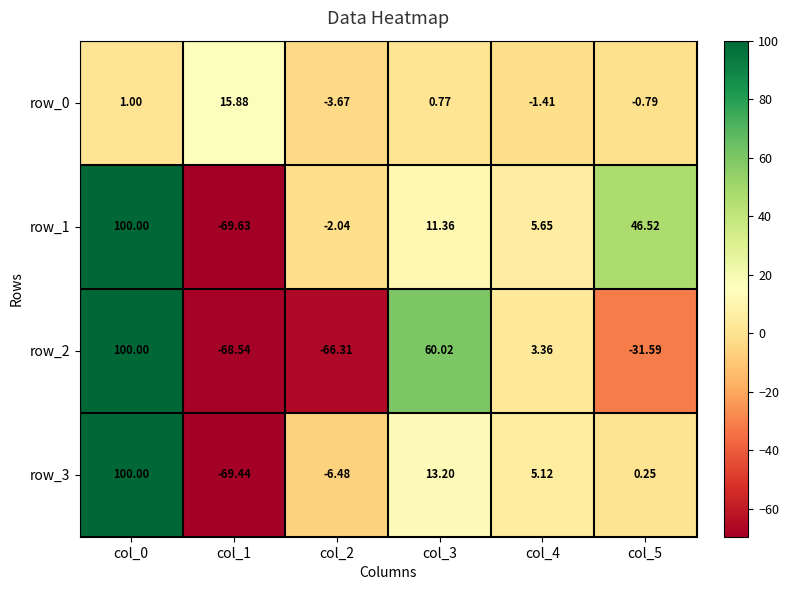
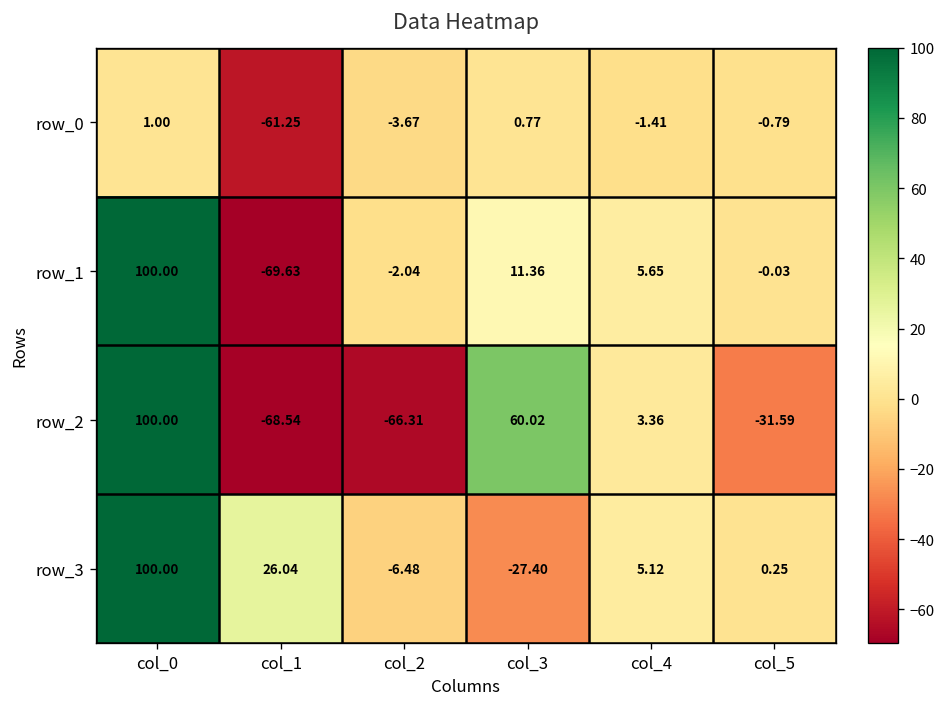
  {
    "row_0": {
      "col_0": 1.00,
-     "col_1": 15.88,
+     "col_1": -61.25,
      "col_2": -3.67,
      "col_3": 0.77,
      "col_4": -1.41,
      "col_5": -0.79
    },
    "row_1": {
      "col_0": 100.00,
      "col_1": -69.63,
      "col_2": -2.04,
      "col_3": 11.36,
      "col_4": 5.65,
-     "col_5": 46.52
+     "col_5": -0.03
    },
    "row_2": {
      "col_0": 100.00,
      "col_1": -68.54,
      "col_2": -66.31,
      "col_3": 60.02,
      "col_4": 3.36,
      "col_5": -31.59
    },
    "row_3": {
      "col_0": 100.00,
-     "col_1": -69.44,
+     "col_1": 26.04,
      "col_2": -6.48,
-     "col_3": 13.20,
+     "col_3": -27.40,
      "col_4": 5.12,
      "col_5": 0.25
    }
  }
